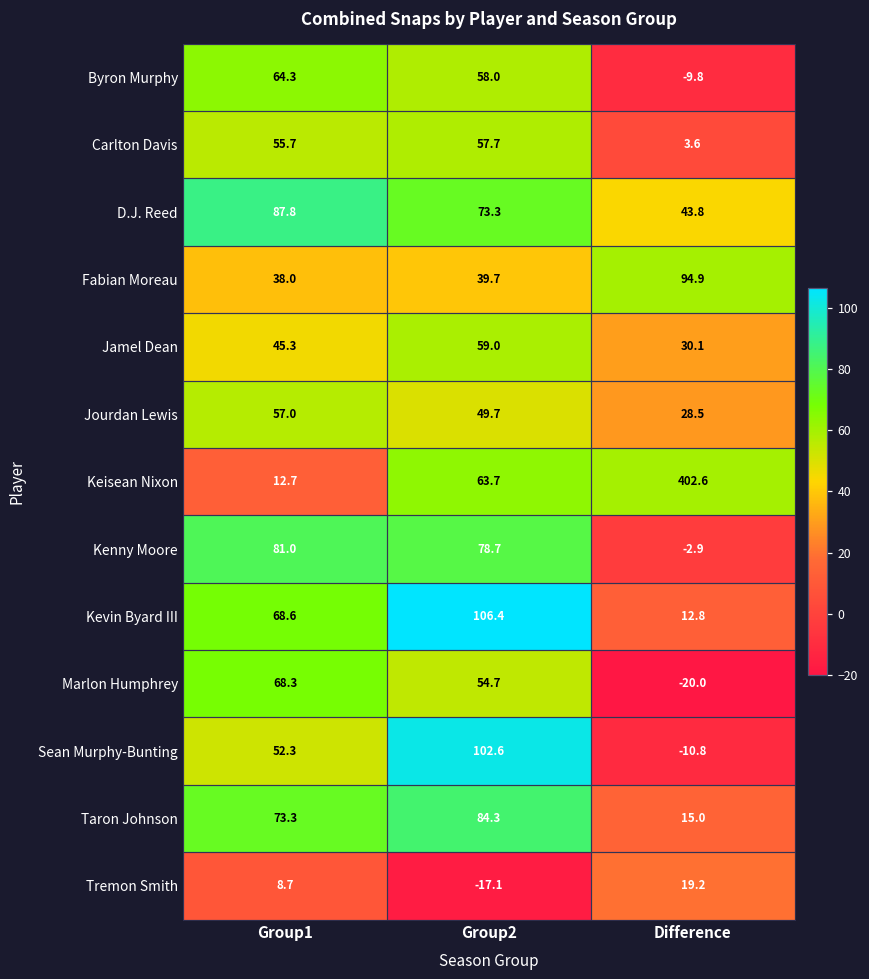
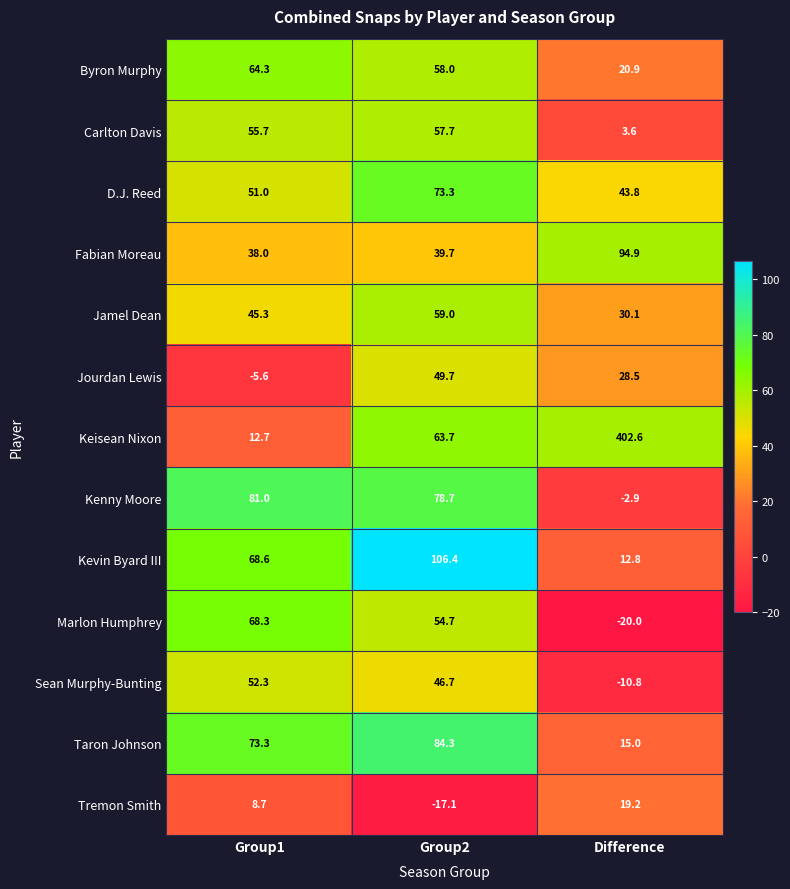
  {
    "Byron Murphy": {
      "Group1": 64.3,
      "Group2": 58.0,
-     "Difference": -9.8
+     "Difference": 20.9
    },
    "Carlton Davis": {
      "Group1": 55.7,
      "Group2": 57.7,
      "Difference": 3.6
    },
    "D.J. Reed": {
-     "Group1": 87.8,
+     "Group1": 51.0,
      "Group2": 73.3,
      "Difference": 43.8
    },
    "Fabian Moreau": {
      "Group1": 38.0,
      "Group2": 39.7,
      "Difference": 94.9
    },
    "Jamel Dean": {
      "Group1": 45.3,
      "Group2": 59.0,
      "Difference": 30.1
    },
    "Jourdan Lewis": {
-     "Group1": 57.0,
+     "Group1": -5.6,
      "Group2": 49.7,
      "Difference": 28.5
    },
    "Keisean Nixon": {
      "Group1": 12.7,
      "Group2": 63.7,
      "Difference": 402.6
    },
    "Kenny Moore": {
      "Group1": 81.0,
      "Group2": 78.7,
      "Difference": -2.9
    },
    "Kevin Byard III": {
      "Group1": 68.6,
      "Group2": 106.4,
      "Difference": 12.8
    },
    "Marlon Humphrey": {
      "Group1": 68.3,
      "Group2": 54.7,
      "Difference": -20.0
    },
    "Sean Murphy-Bunting": {
      "Group1": 52.3,
-     "Group2": 102.6,
+     "Group2": 46.7,
      "Difference": -10.8
    },
    "Taron Johnson": {
      "Group1": 73.3,
      "Group2": 84.3,
      "Difference": 15.0
    },
    "Tremon Smith": {
      "Group1": 8.7,
      "Group2": -17.1,
      "Difference": 19.2
    }
  }
